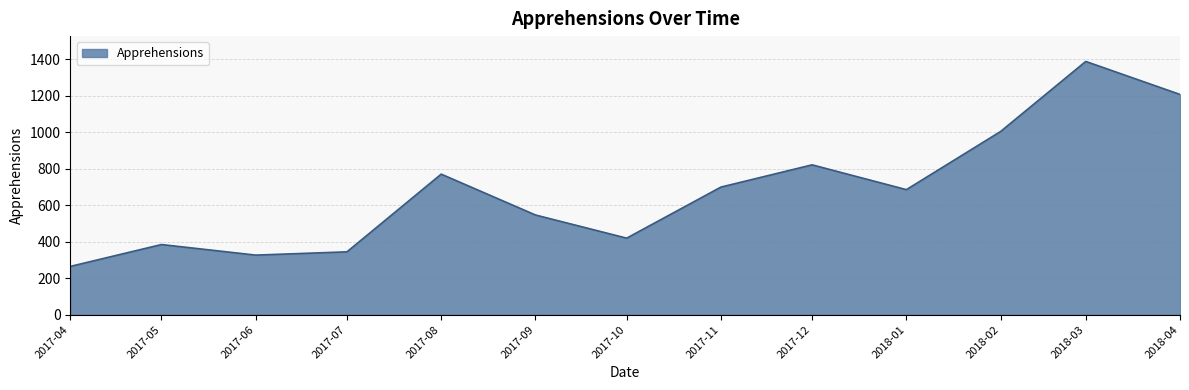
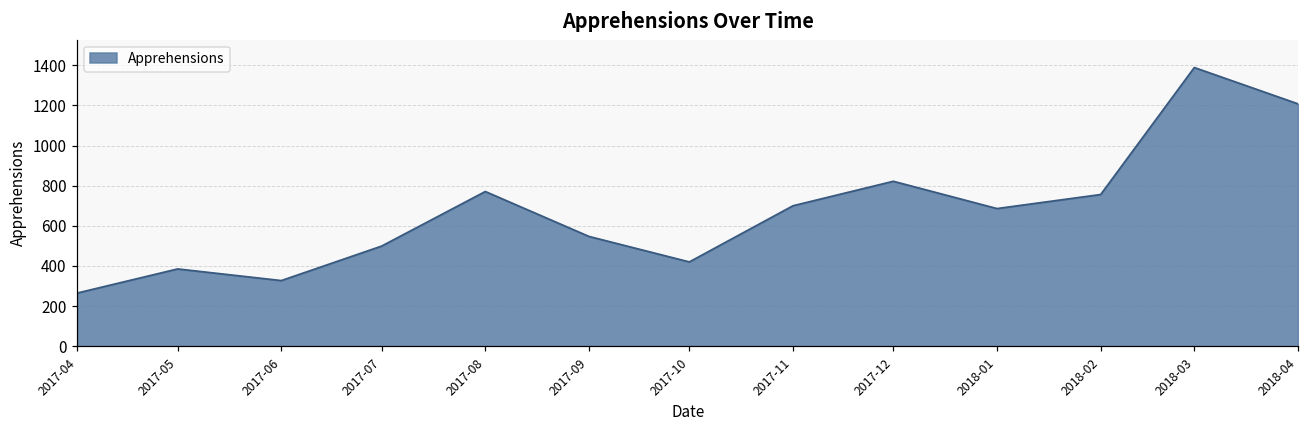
  {
    "2017-04": 270,
    "2017-05": 390,
    "2017-06": 330,
-   "2017-07": 350,
+   "2017-07": 500,
    "2017-08": 770,
    "2017-09": 550,
    "2017-10": 420,
    "2017-11": 700,
    "2017-12": 820,
    "2018-01": 690,
-   "2018-02": 1010,
+   "2018-02": 760,
    "2018-03": 1390,
    "2018-04": 1210
  }
